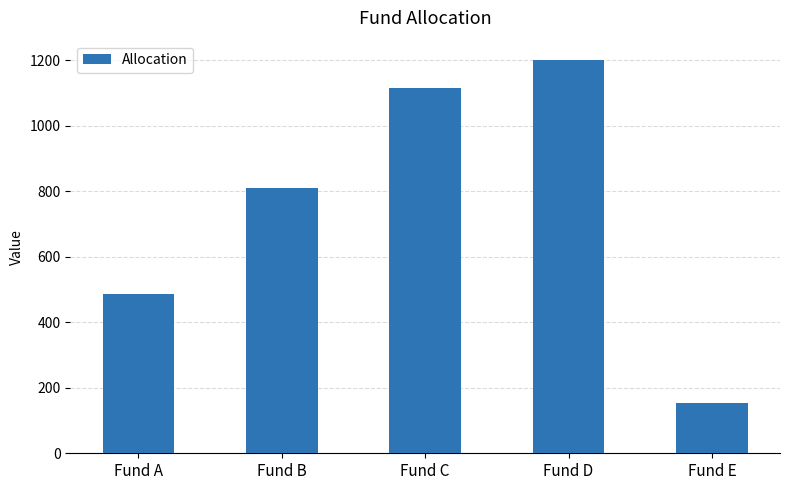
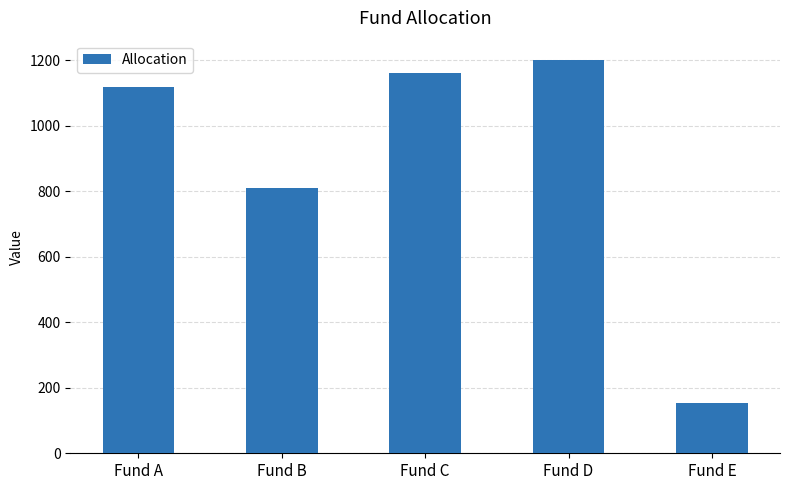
  {
-   "Fund A": 490,
+   "Fund A": 1120,
    "Fund B": 810,
-   "Fund C": 1120,
+   "Fund C": 1160,
    "Fund D": 1200,
    "Fund E": 160
  }
